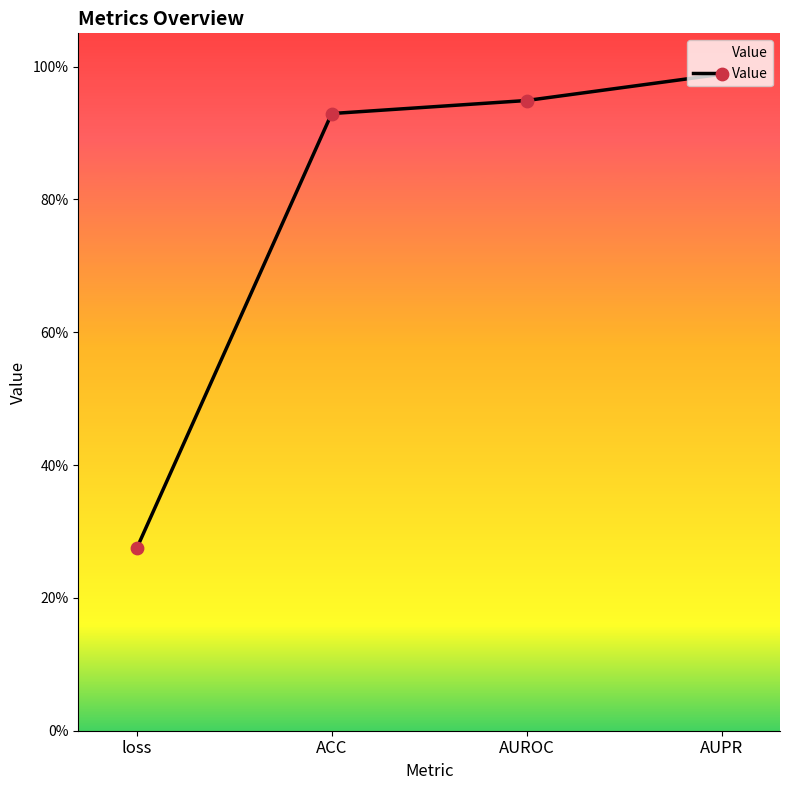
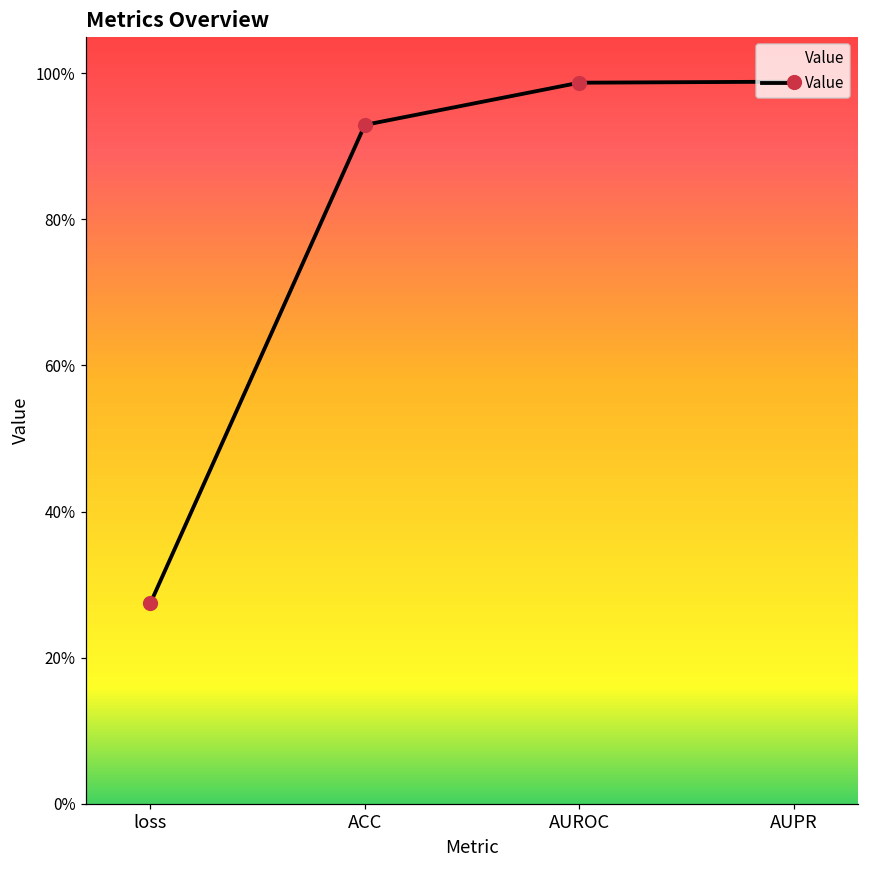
  {
    "loss": "27%",
    "ACC": "93%",
-   "AUROC": "95%"
+   "AUROC": "99%"
  }
